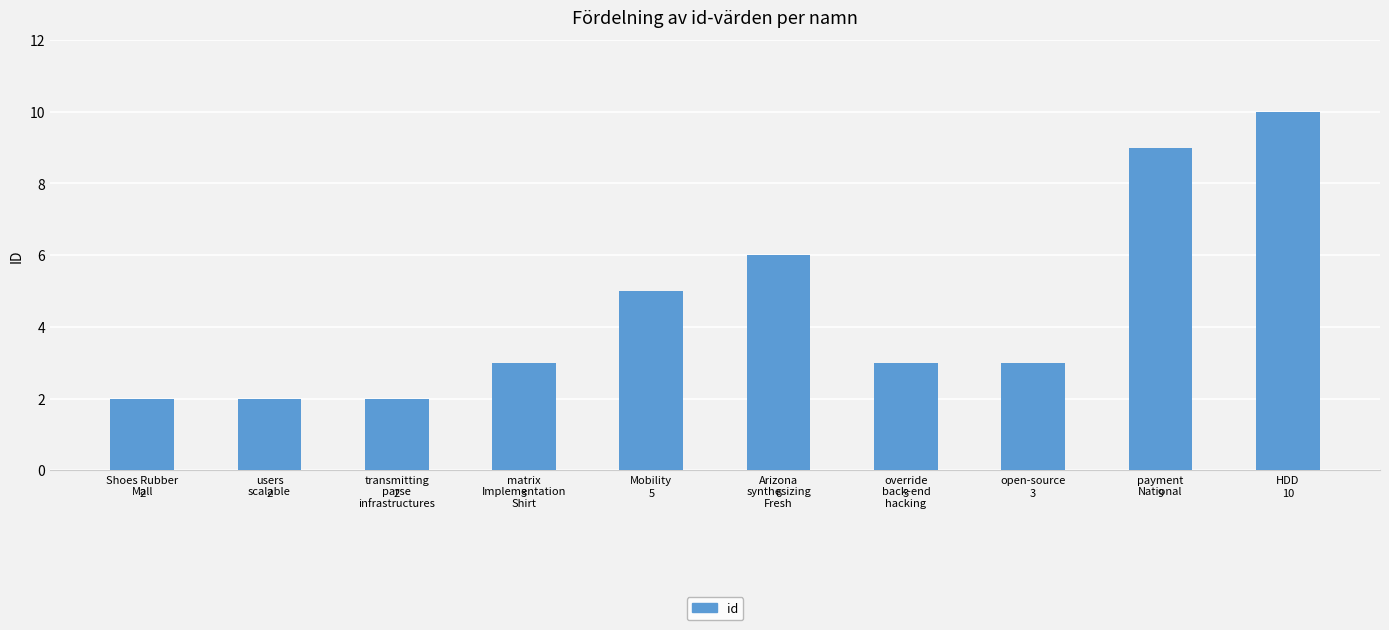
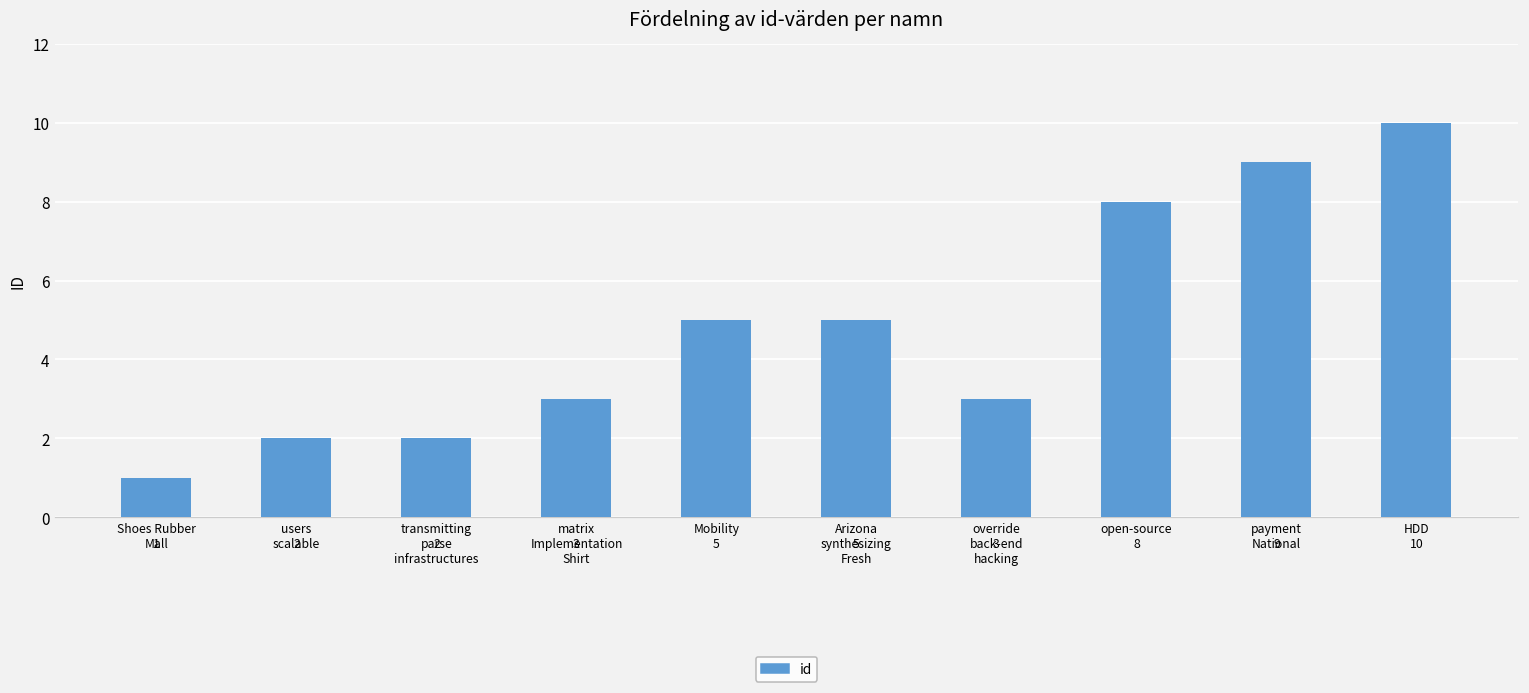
  {
-   "Shoes Rubber Mall": 2,
-   "Arizona synthesizing Fresh": 6,
-   "open-source": 3
+   "Shoes Rubber Mall": 1,
+   "Arizona synthesizing Fresh": 5,
+   "open-source": 8
  }
